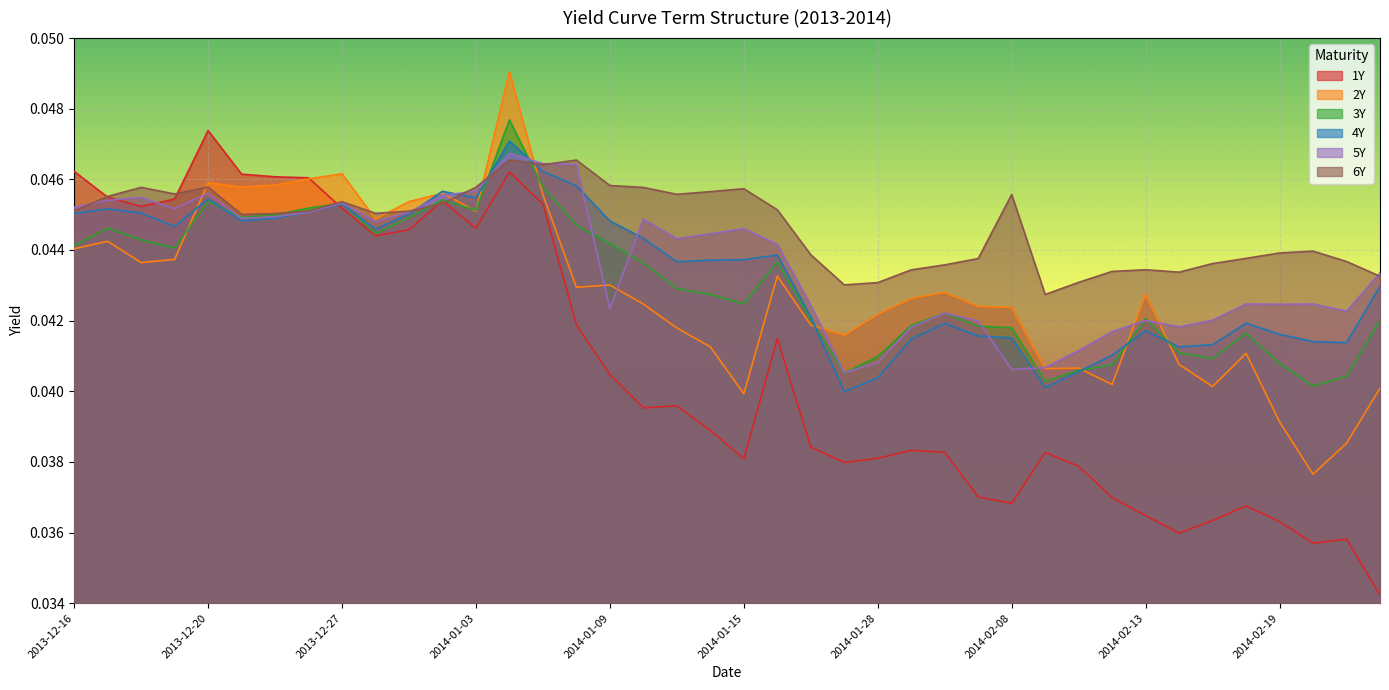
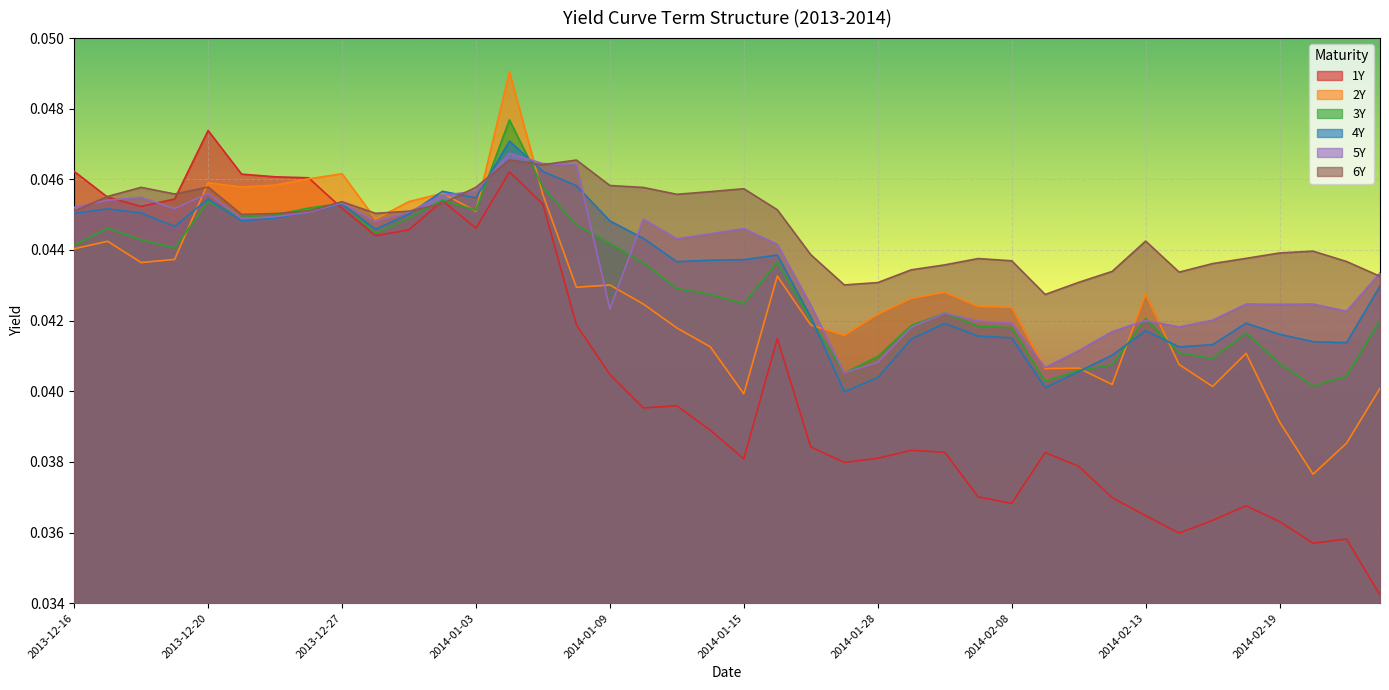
  {
    "1Y": {
      "2013-12-16": 0.0462,
      "2013-12-20": 0.0474,
      "2013-12-27": 0.0452,
      "2014-01-03": 0.0446,
      "2014-01-09": 0.0405,
      "2014-01-15": 0.0381,
      "2014-01-28": 0.0381,
      "2014-02-08": 0.0368,
      "2014-02-13": 0.0365,
      "2014-02-19": 0.0363
    },
    "2Y": {
      "2013-12-16": 0.0440,
      "2013-12-20": 0.0459,
      "2013-12-27": 0.0462,
      "2014-01-09": 0.0430,
      "2014-01-15": 0.0399,
      "2014-01-28": 0.0422,
      "2014-02-08": 0.0424,
      "2014-02-13": 0.0427,
      "2014-02-19": 0.0391
    },
    "3Y": {
      "2013-12-16": 0.0441,
      "2014-01-09": 0.0442,
      "2014-01-15": 0.0425,
      "2014-01-28": 0.0410,
      "2014-02-08": 0.0418,
      "2014-02-19": 0.0408
    },
    "4Y": {
      "2014-01-03": 0.0455,
      "2014-01-09": 0.0448,
      "2014-01-15": 0.0437,
      "2014-01-28": 0.0404,
      "2014-02-08": 0.0415,
      "2014-02-13": 0.0417,
      "2014-02-19": 0.0416
    },
    "5Y": {
      "2013-12-16": 0.0452,
      "2013-12-20": 0.0456,
      "2014-01-03": 0.0457,
      "2014-01-09": 0.0423,
      "2014-01-15": 0.0446,
      "2014-01-28": 0.0408,
-     "2014-02-08": 0.0406,
+     "2014-02-08": 0.0419,
      "2014-02-19": 0.0425
    },
    "6Y": {
      "2013-12-20": 0.0458,
      "2014-01-03": 0.0458,
      "2014-01-09": 0.0458,
      "2014-01-15": 0.0457,
      "2014-01-28": 0.0431,
-     "2014-02-08": 0.0456,
-     "2014-02-13": 0.0434,
+     "2014-02-08": 0.0437,
+     "2014-02-13": 0.0443,
      "2014-02-19": 0.0439
    }
  }
